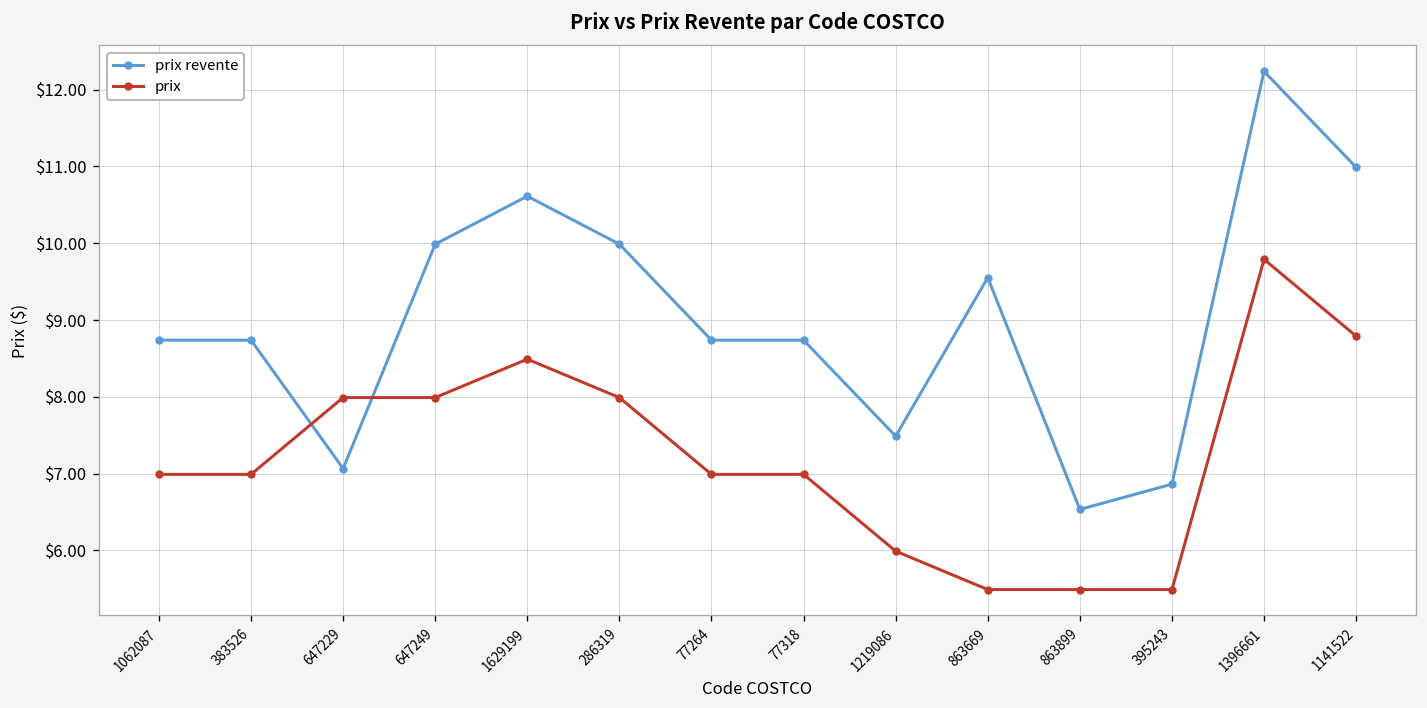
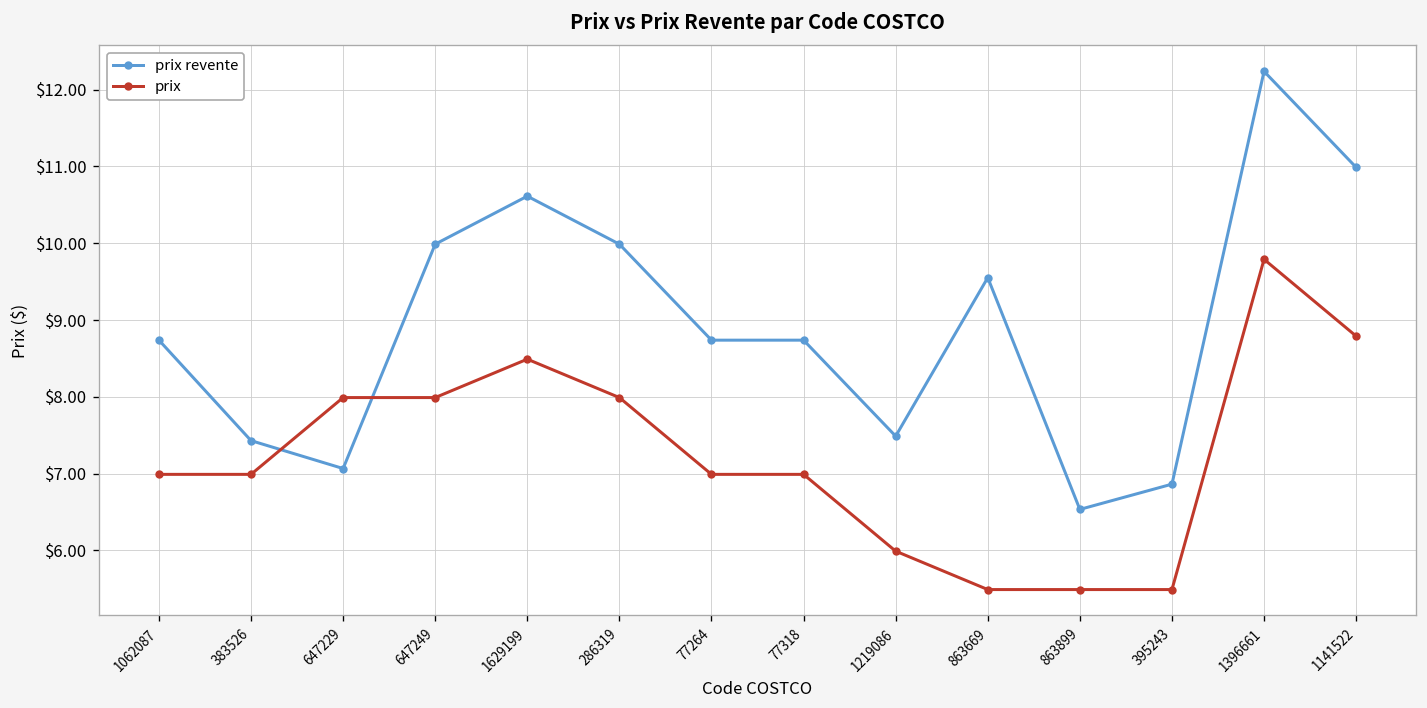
  {
    "prix revente": {
      "1062087": "$8.7",
-     "383526": "$8.7",
+     "383526": "$7.4",
      "647229": "$7.1",
      "647249": "$10.0",
      "1629199": "$10.6",
      "286319": "$10.0",
      "77264": "$8.7",
      "77318": "$8.7",
      "1219086": "$7.5",
      "863669": "$9.6",
      "863899": "$6.5",
      "395243": "$6.9",
      "1396661": "$12.2",
      "1141522": "$11.0"
    },
    "prix": {
      "1062087": "$7.0",
      "383526": "$7.0",
      "647229": "$8.0",
      "647249": "$8.0",
      "1629199": "$8.5",
      "286319": "$8.0",
      "77264": "$7.0",
      "77318": "$7.0",
      "1219086": "$6.0",
      "863669": "$5.5",
      "863899": "$5.5",
      "395243": "$5.5",
      "1396661": "$9.8",
      "1141522": "$8.8"
    }
  }
